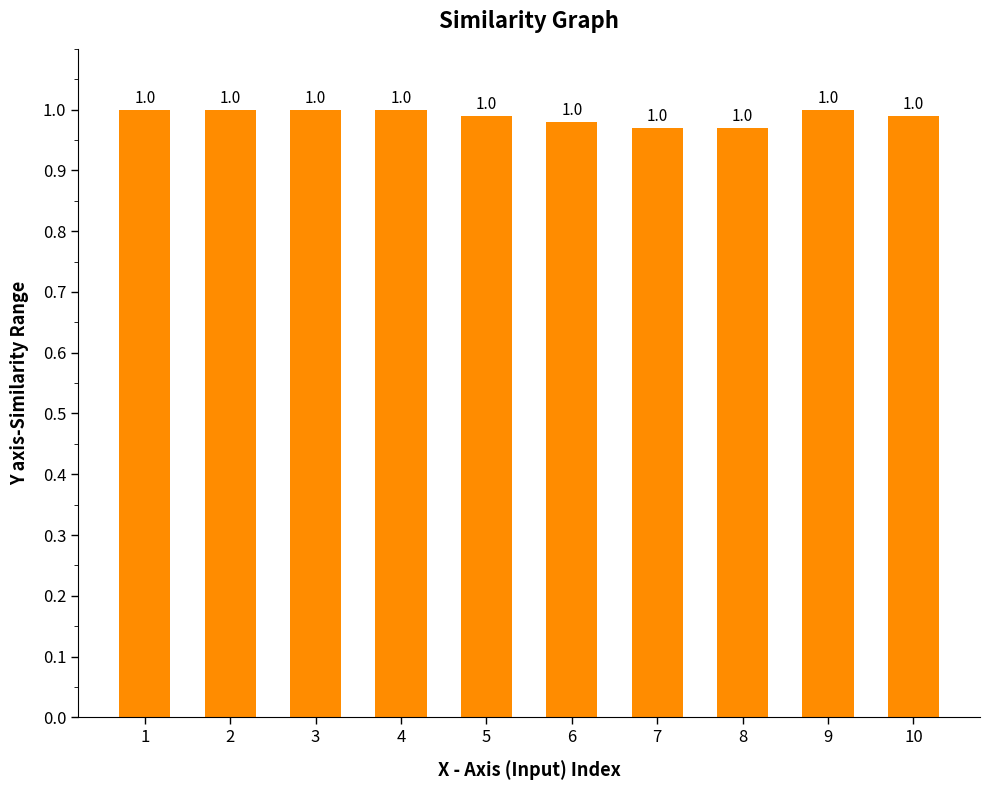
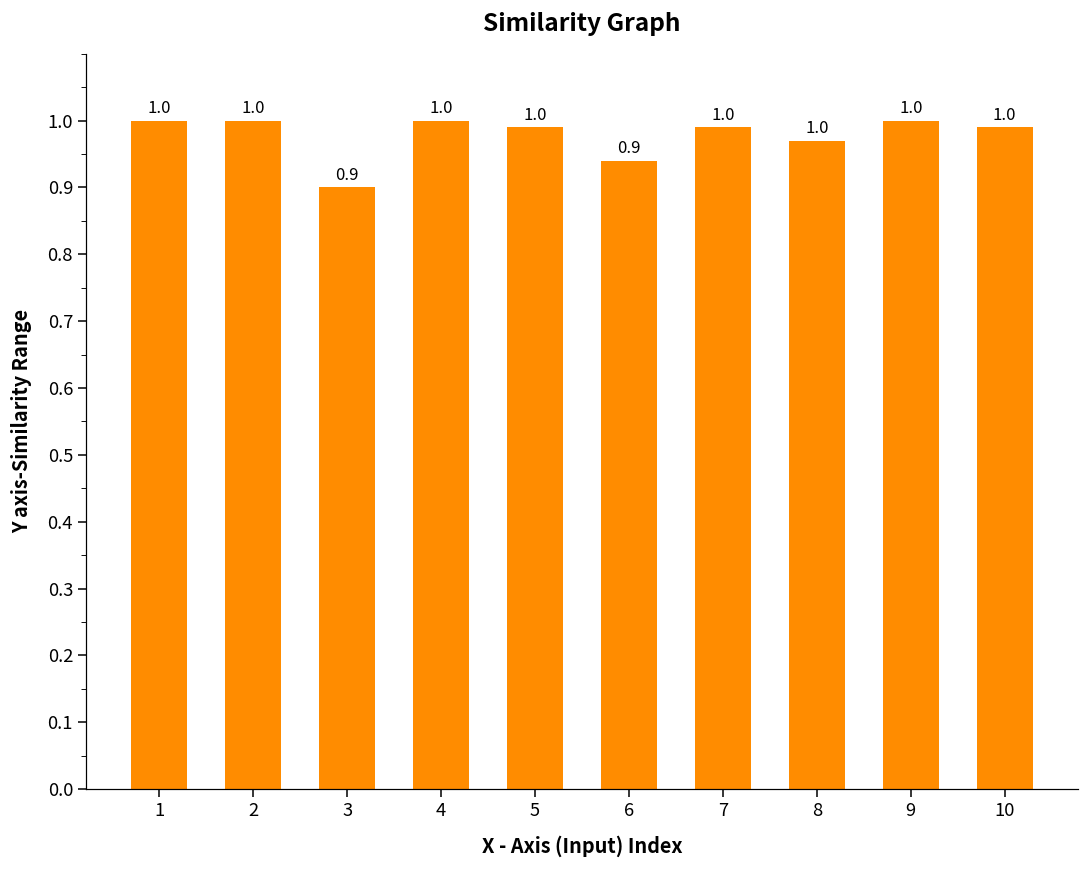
  {
    "1": 1.0,
    "2": 1.0,
-   "3": 1.0,
+   "3": 0.9,
    "4": 1.0,
    "5": 1.0,
-   "6": 1.0,
-   "7": 0.97,
+   "6": 0.9,
+   "7": 0.99,
    "8": 1.0,
    "9": 1.0,
    "10": 1.0
  }
